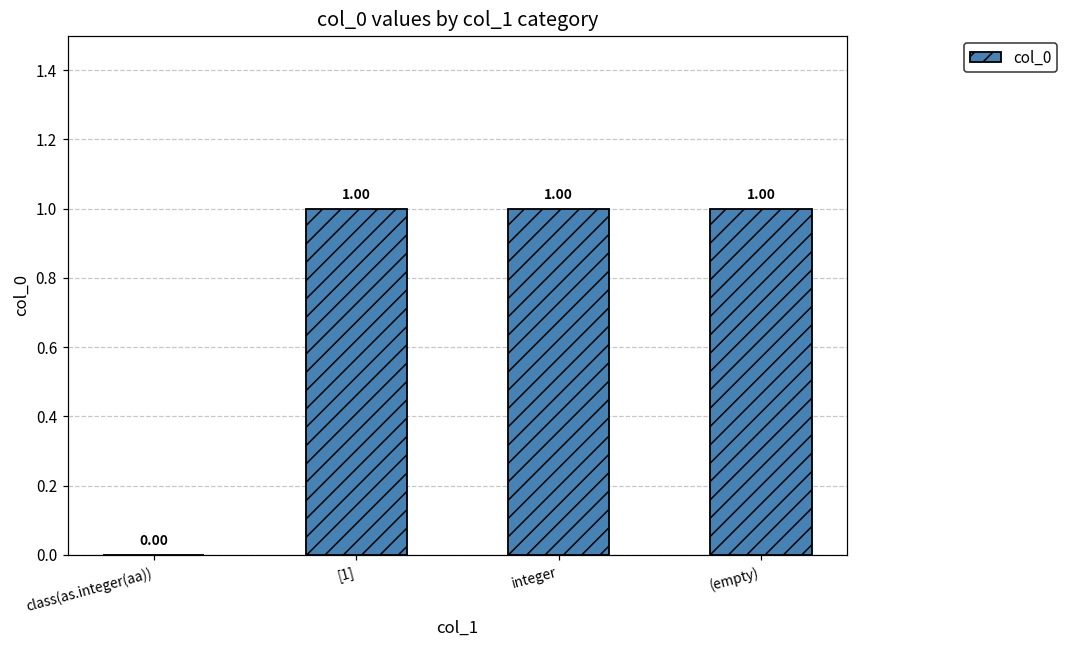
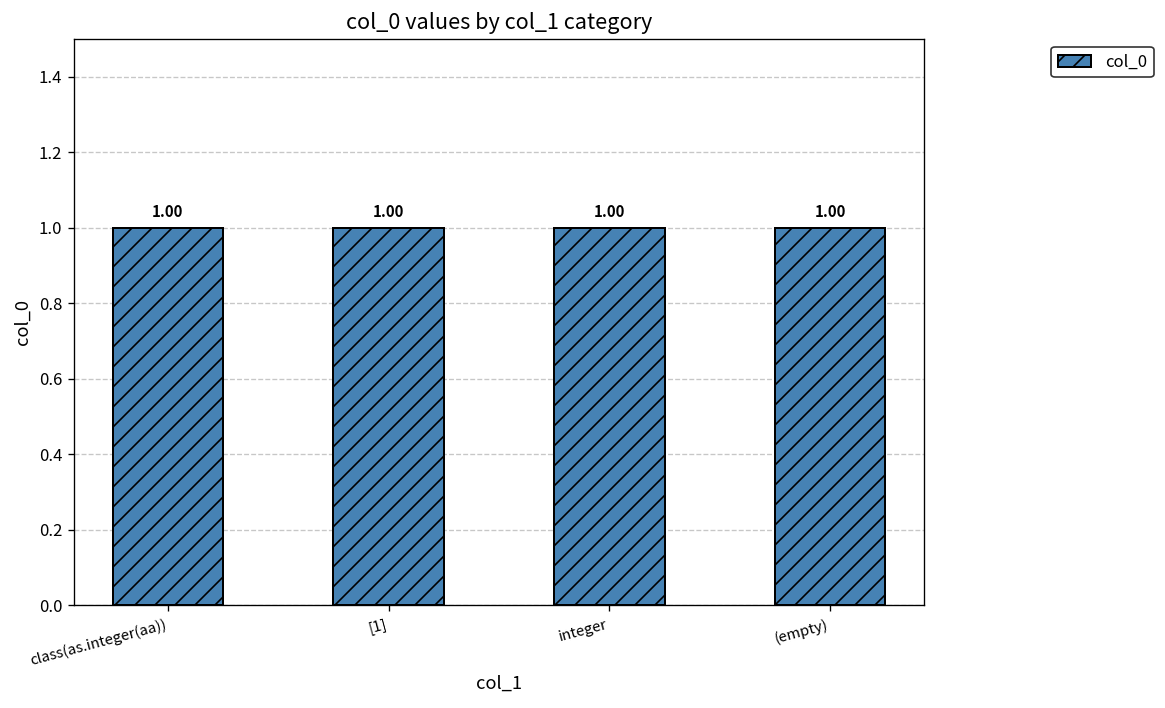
  {
-   "class(as.integer(aa))": 0.00,
+   "class(as.integer(aa))": 1.00,
    "[1]": 1.00,
    "integer": 1.00,
    "(empty)": 1.00
  }
